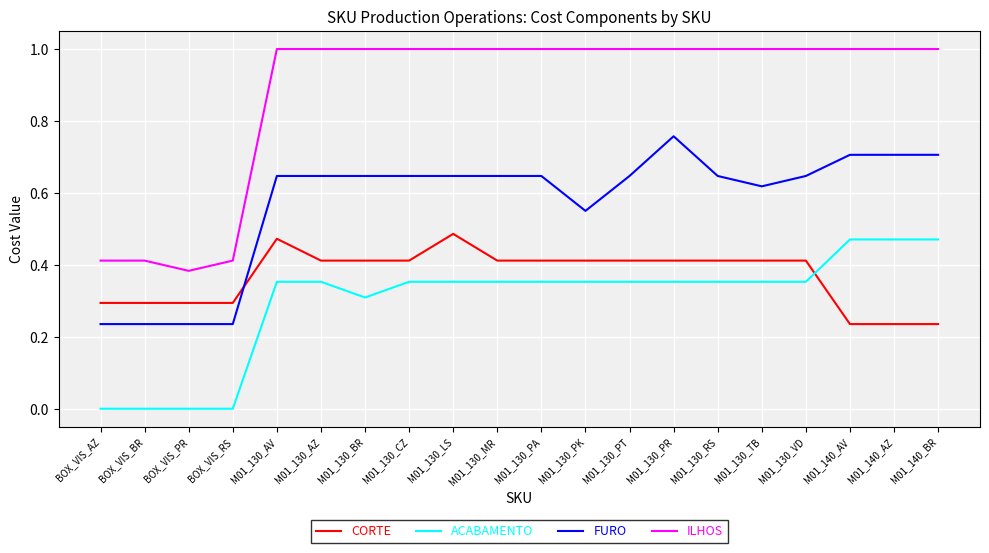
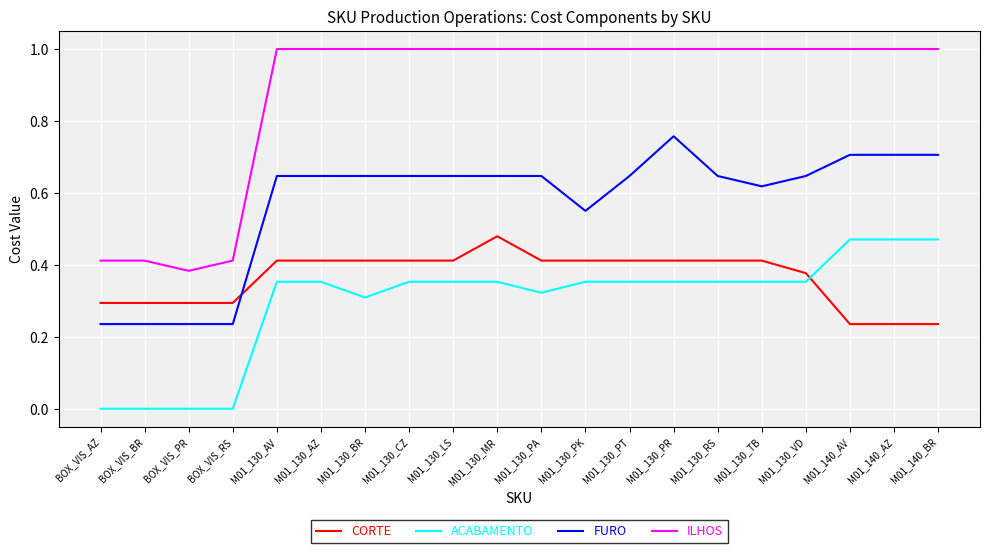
  {
    "CORTE": {
      "BOX_VIS_AZ": 0.29,
      "BOX_VIS_BR": 0.29,
      "BOX_VIS_PR": 0.29,
      "BOX_VIS_RS": 0.29,
-     "M01_130_AV": 0.47,
+     "M01_130_AV": 0.41,
      "M01_130_AZ": 0.41,
      "M01_130_BR": 0.41,
      "M01_130_CZ": 0.41,
-     "M01_130_LS": 0.49,
-     "M01_130_MR": 0.41,
+     "M01_130_LS": 0.41,
+     "M01_130_MR": 0.48,
      "M01_130_PA": 0.41,
      "M01_130_PK": 0.41,
      "M01_130_PT": 0.41,
      "M01_130_PR": 0.41,
      "M01_130_RS": 0.41,
      "M01_130_TB": 0.41,
-     "M01_130_VD": 0.41,
+     "M01_130_VD": 0.38,
      "M01_140_AV": 0.24,
      "M01_140_AZ": 0.24,
      "M01_140_BR": 0.24
    },
    "ACABAMENTO": {
      "BOX_VIS_AZ": 0.00,
      "BOX_VIS_BR": 0.00,
      "BOX_VIS_PR": 0.00,
      "BOX_VIS_RS": 0.00,
      "M01_130_AV": 0.35,
      "M01_130_AZ": 0.35,
      "M01_130_BR": 0.31,
      "M01_130_CZ": 0.35,
      "M01_130_LS": 0.35,
      "M01_130_MR": 0.35,
-     "M01_130_PA": 0.35,
+     "M01_130_PA": 0.32,
      "M01_130_PK": 0.35,
      "M01_130_PT": 0.35,
      "M01_130_PR": 0.35,
      "M01_130_RS": 0.35,
      "M01_130_TB": 0.35,
      "M01_130_VD": 0.35,
      "M01_140_AV": 0.47,
      "M01_140_AZ": 0.47,
      "M01_140_BR": 0.47
    },
    "FURO": {
      "BOX_VIS_AZ": 0.24,
      "BOX_VIS_BR": 0.24,
      "BOX_VIS_PR": 0.24,
      "BOX_VIS_RS": 0.24,
      "M01_130_AV": 0.65,
      "M01_130_AZ": 0.65,
      "M01_130_BR": 0.65,
      "M01_130_CZ": 0.65,
      "M01_130_LS": 0.65,
      "M01_130_MR": 0.65,
      "M01_130_PA": 0.65,
      "M01_130_PK": 0.55,
      "M01_130_PT": 0.65,
      "M01_130_PR": 0.76,
      "M01_130_RS": 0.65,
      "M01_130_TB": 0.62,
      "M01_130_VD": 0.65,
      "M01_140_AV": 0.71,
      "M01_140_AZ": 0.71,
      "M01_140_BR": 0.71
    },
    "ILHOS": {
      "BOX_VIS_AZ": 0.41,
      "BOX_VIS_BR": 0.41,
      "BOX_VIS_PR": 0.38,
      "BOX_VIS_RS": 0.41,
      "M01_130_AV": 1.00,
      "M01_130_AZ": 1.00,
      "M01_130_BR": 1.00,
      "M01_130_CZ": 1.00,
      "M01_130_LS": 1.00,
      "M01_130_MR": 1.00,
      "M01_130_PA": 1.00,
      "M01_130_PK": 1.00,
      "M01_130_PT": 1.00,
      "M01_130_PR": 1.00,
      "M01_130_RS": 1.00,
      "M01_130_TB": 1.00,
      "M01_130_VD": 1.00,
      "M01_140_AV": 1.00,
      "M01_140_AZ": 1.00,
      "M01_140_BR": 1.00
    }
  }
